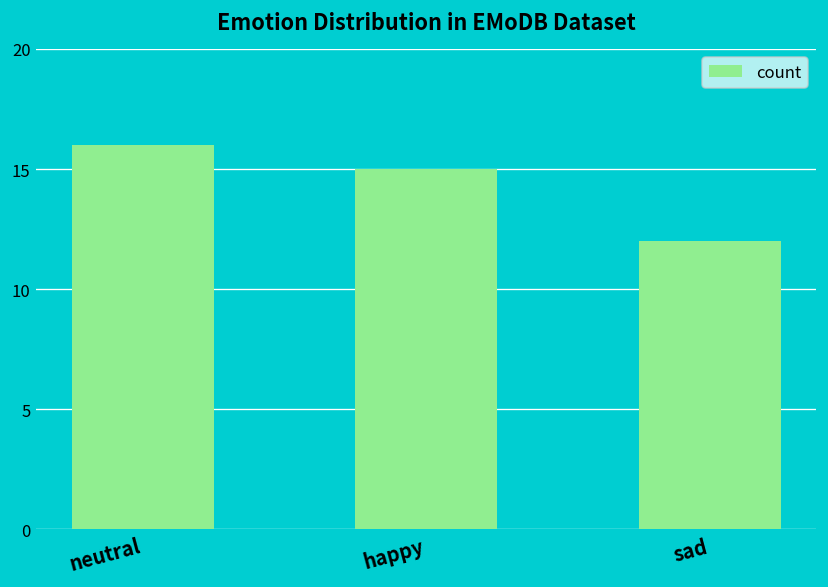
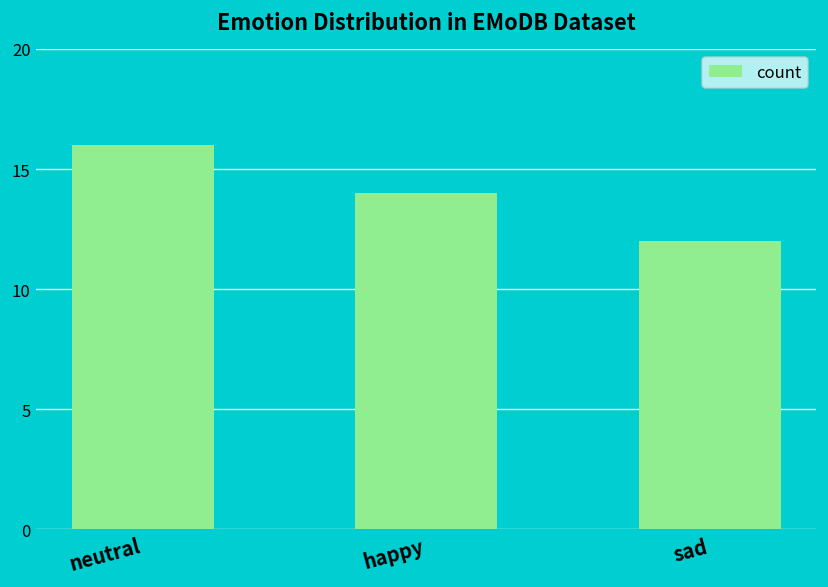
  {
    "neutral": 16,
-   "happy": 15,
+   "happy": 14,
    "sad": 12
  }
